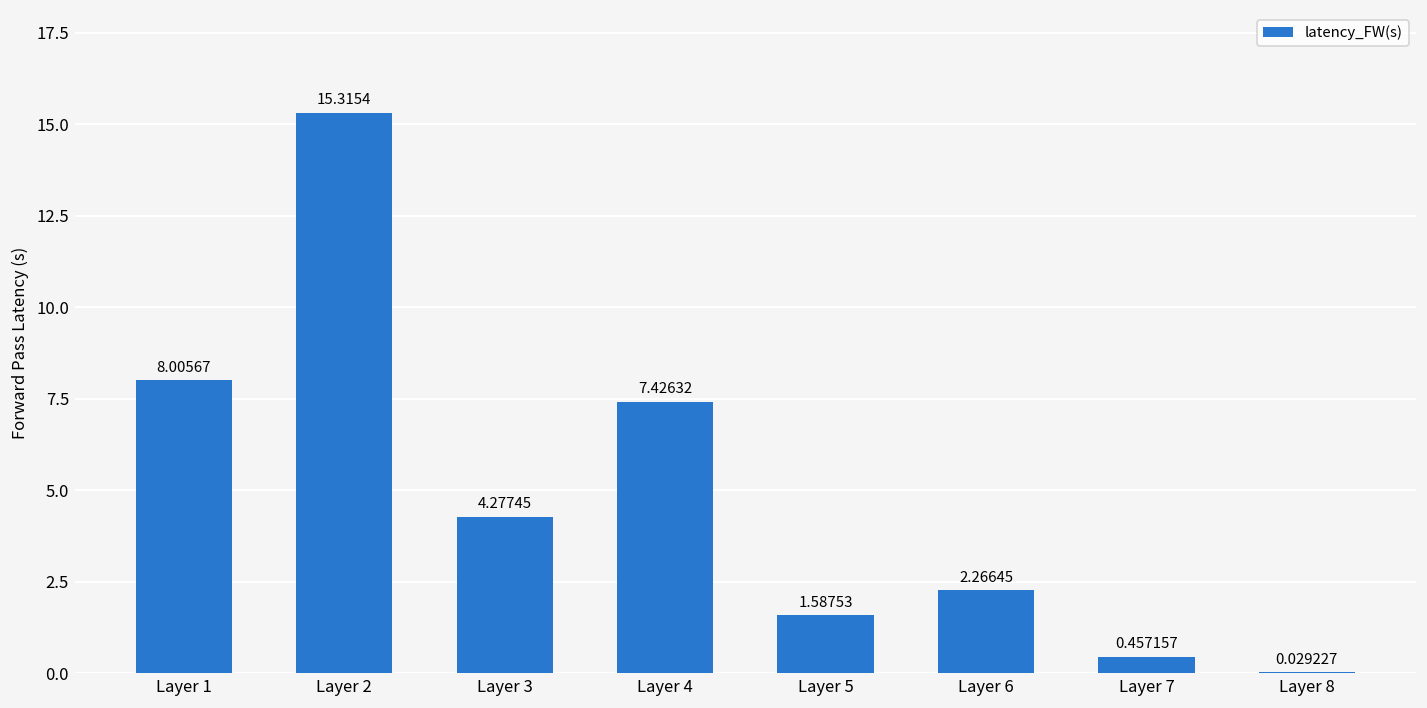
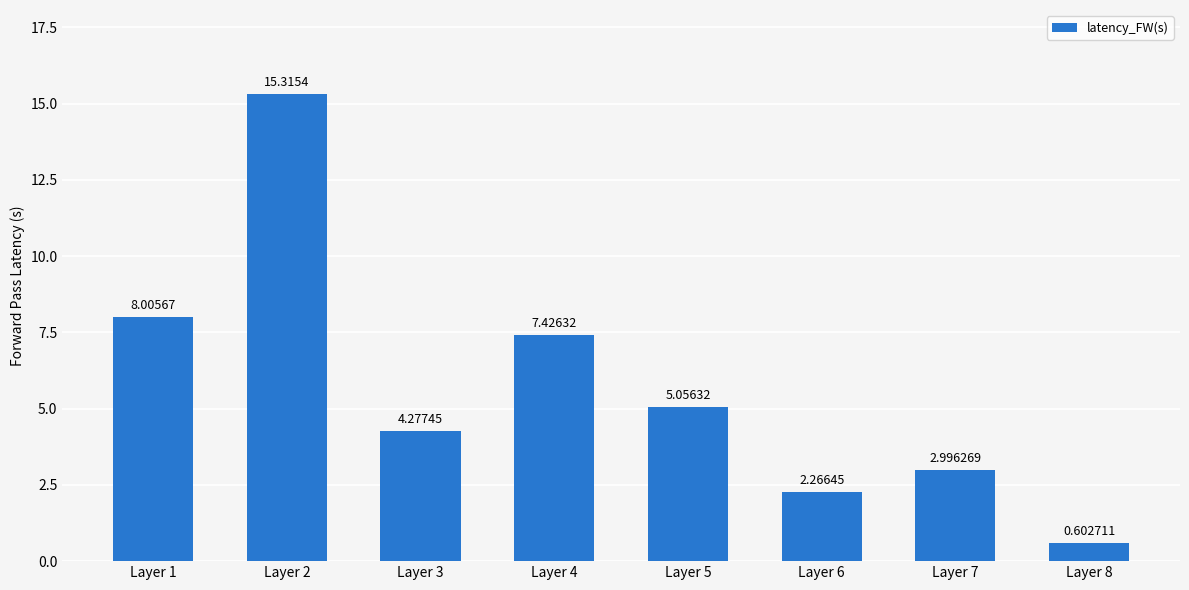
  {
    "Layer 1": 8.00567,
    "Layer 2": 15.3154,
    "Layer 3": 4.27745,
    "Layer 4": 7.42632,
-   "Layer 5": 1.58753,
+   "Layer 5": 5.05632,
    "Layer 6": 2.26645,
-   "Layer 7": 0.457157,
-   "Layer 8": 0.029227
+   "Layer 7": 2.996269,
+   "Layer 8": 0.602711
  }
